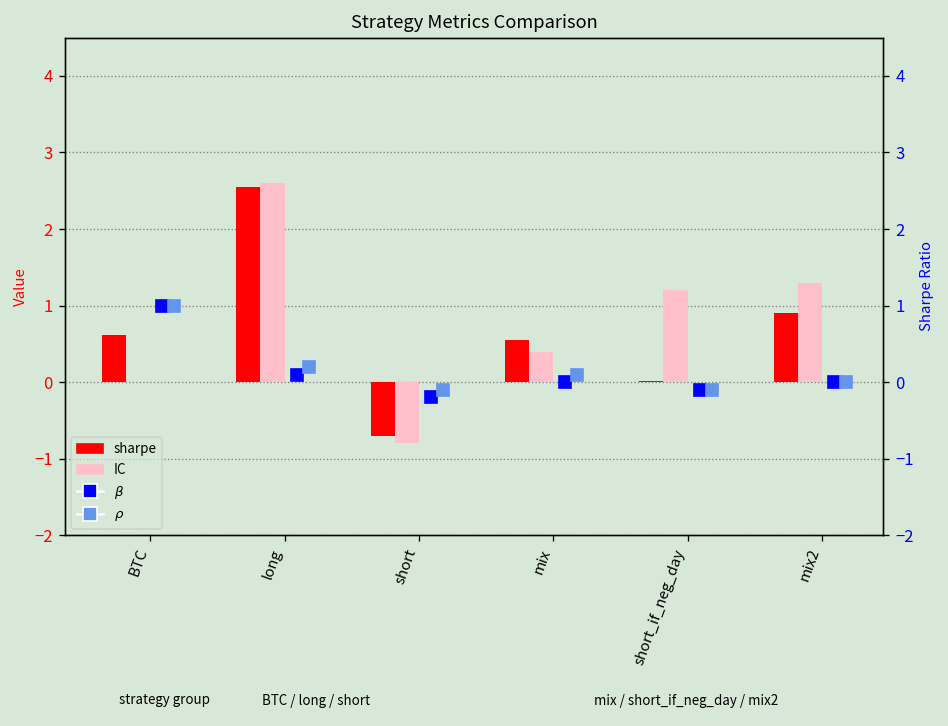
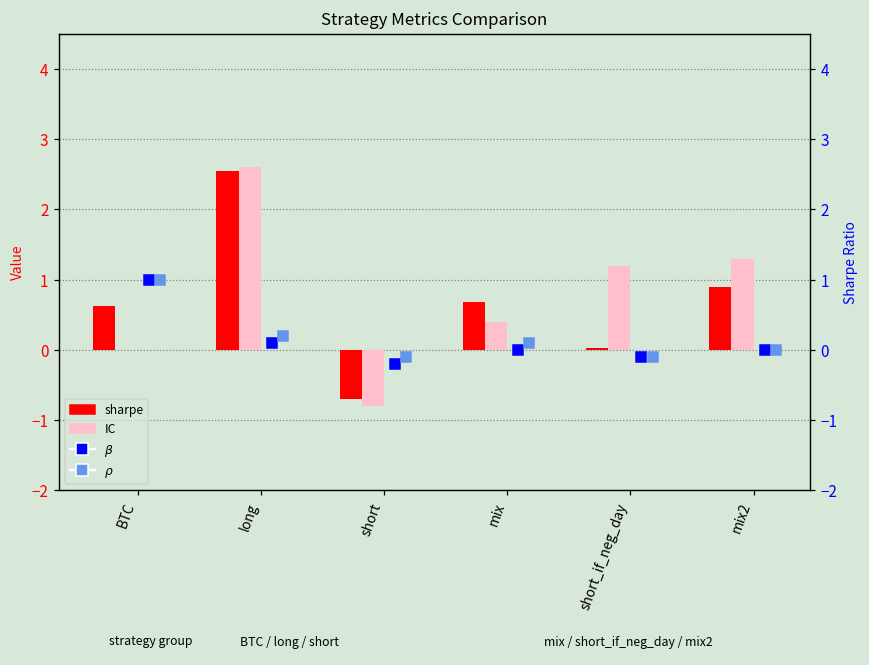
  {
    "sharpe": {
      "BTC": 0.6,
      "long": 2.6,
      "short": -0.7,
-     "mix": 0.6,
+     "mix": 0.7,
      "mix2": 0.9
    },
    "IC": {
      "BTC": 0.0,
      "long": 2.6,
      "short": -0.8,
      "mix": 0.4,
      "short_if_neg_day": 1.2,
      "mix2": 1.3
    }
  }
